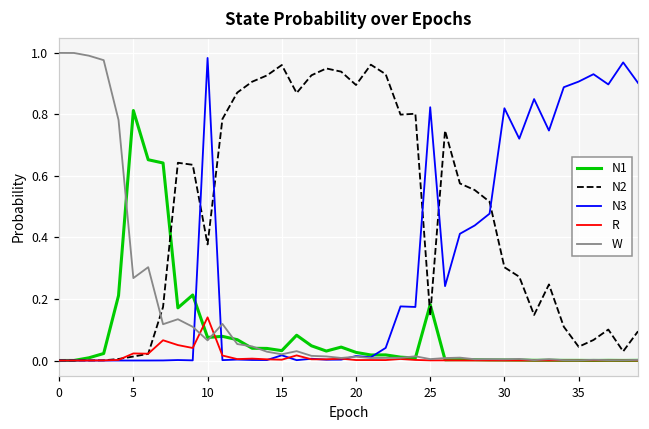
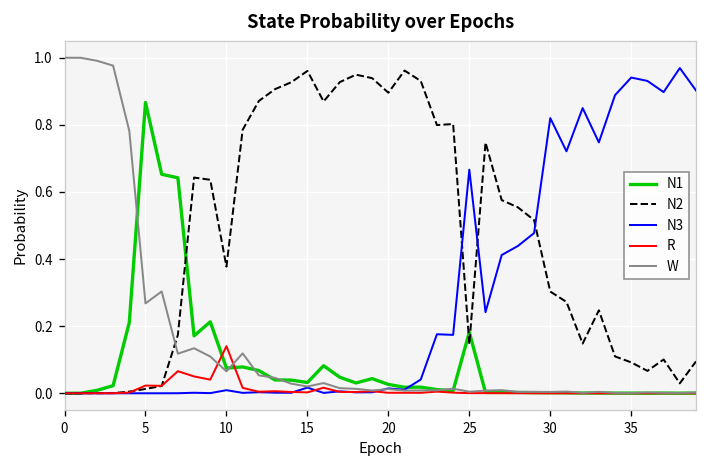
  {
    "N1": {
-     "5": 0.81,
+     "5": 0.87,
      "10": 0.08,
      "15": 0.03,
      "20": 0.03,
      "25": 0.18
    },
    "N2": {
      "5": 0.01,
      "10": 0.38,
      "15": 0.96,
      "20": 0.90,
      "25": 0.15,
      "30": 0.30,
-     "35": 0.04
+     "35": 0.09
    },
    "N3": {
      "5": 0.00,
-     "10": 0.98,
-     "25": 0.82,
+     "10": 0.01,
+     "25": 0.67,
      "30": 0.82,
-     "35": 0.91
+     "35": 0.94
    },
    "R": {
      "5": 0.02,
      "10": 0.14,
      "15": 0.00,
      "20": 0.00
    },
    "W": {
      "0": 1.00,
      "5": 0.27,
      "10": 0.07
    }
  }
